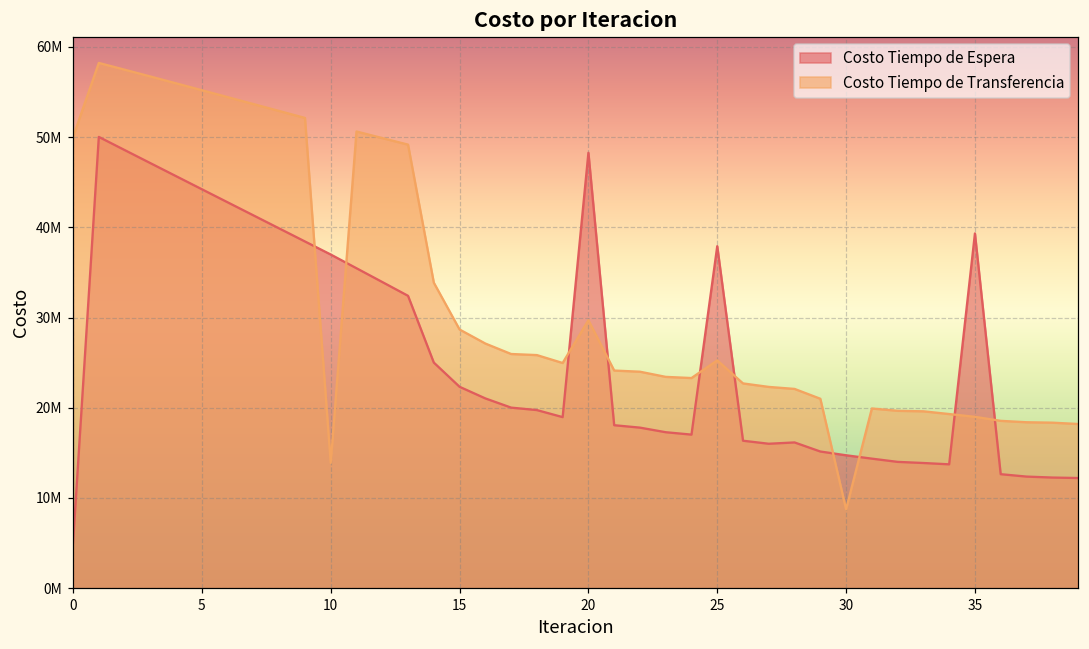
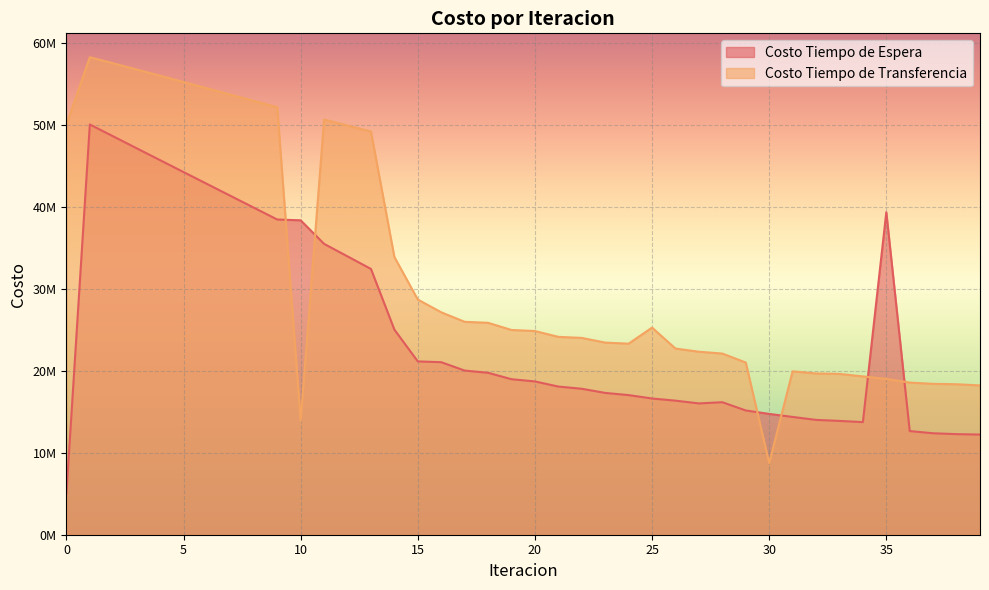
  {
    "Costo Tiempo de Espera": {
      "0": 5000000,
      "5": 44000000,
-     "10": 37000000,
-     "15": 22000000,
-     "20": 48000000,
-     "25": 38000000,
+     "10": 38000000,
+     "15": 21000000,
+     "20": 19000000,
+     "25": 17000000,
      "30": 15000000,
      "35": 39000000
    },
    "Costo Tiempo de Transferencia": {
      "0": 50000000,
      "5": 55000000,
      "10": 14000000,
      "15": 29000000,
-     "20": 30000000,
+     "20": 25000000,
      "25": 25000000,
      "30": 9000000,
      "35": 19000000
    }
  }
